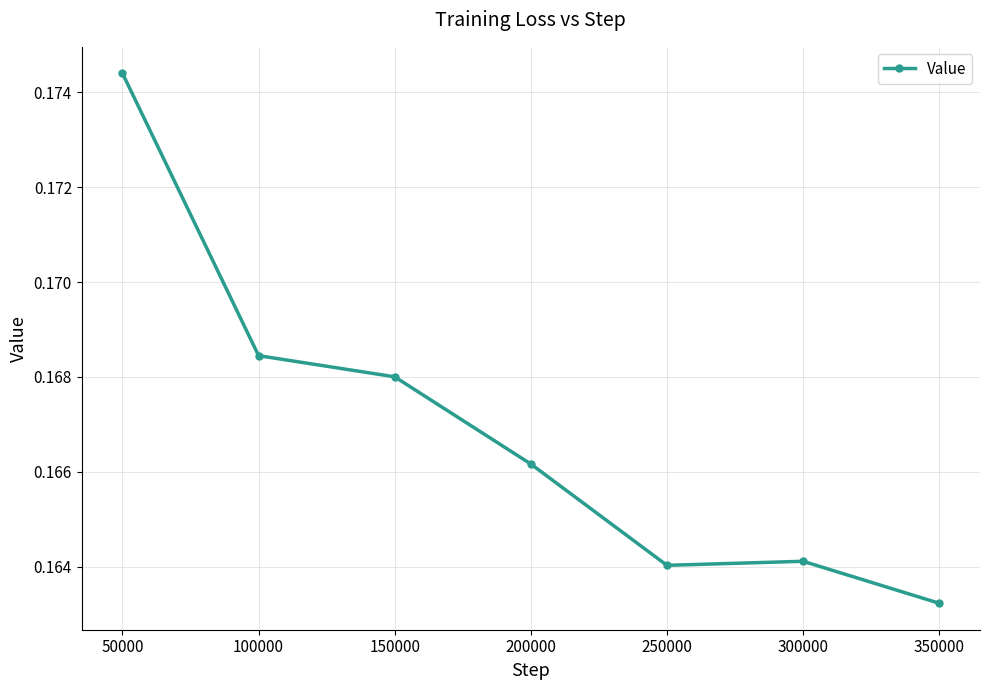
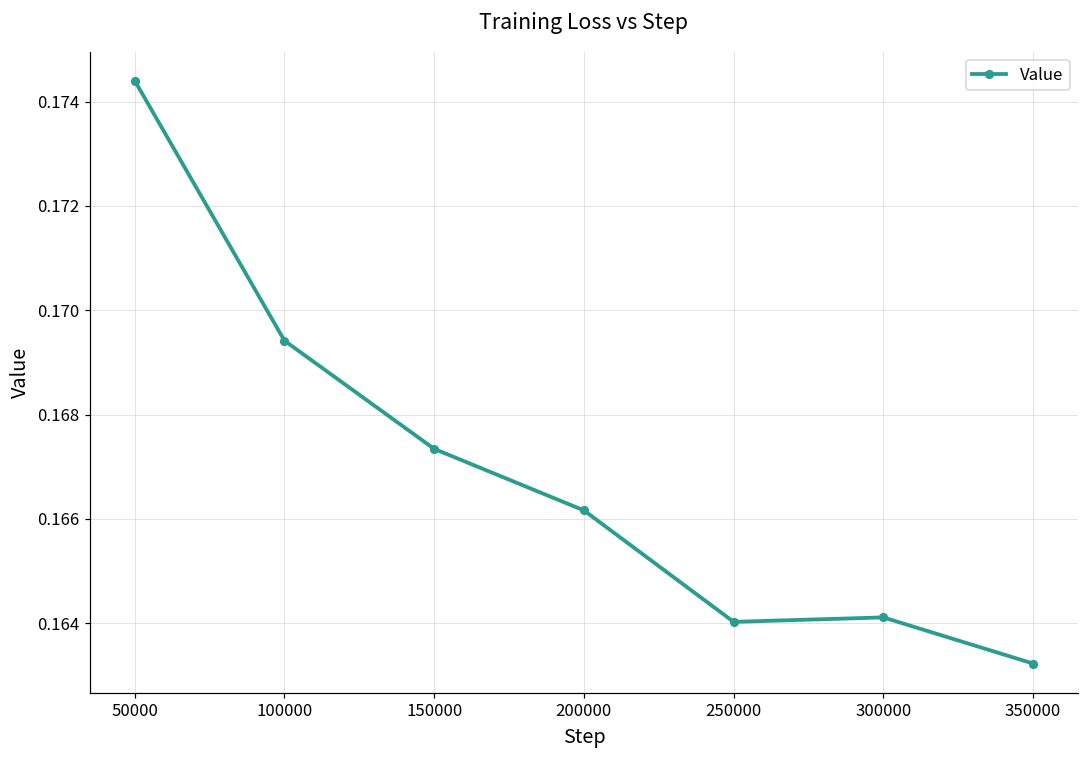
  {
    "50000": 0.1744,
-   "100000": 0.1684,
-   "150000": 0.1680,
+   "100000": 0.1694,
+   "150000": 0.1673,
    "200000": 0.1662,
    "250000": 0.1640,
    "300000": 0.1641,
    "350000": 0.1632
  }
